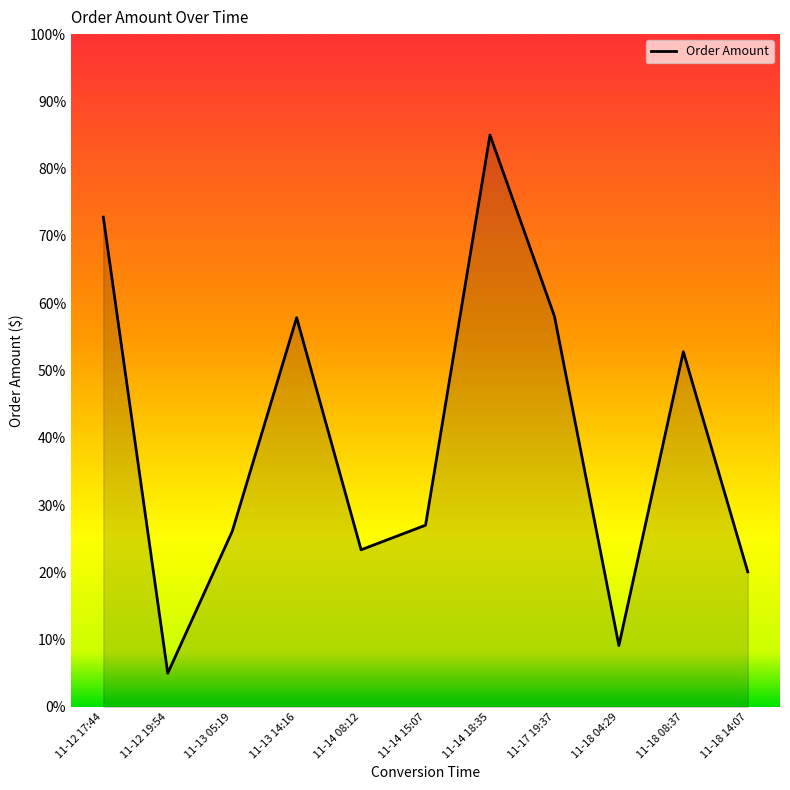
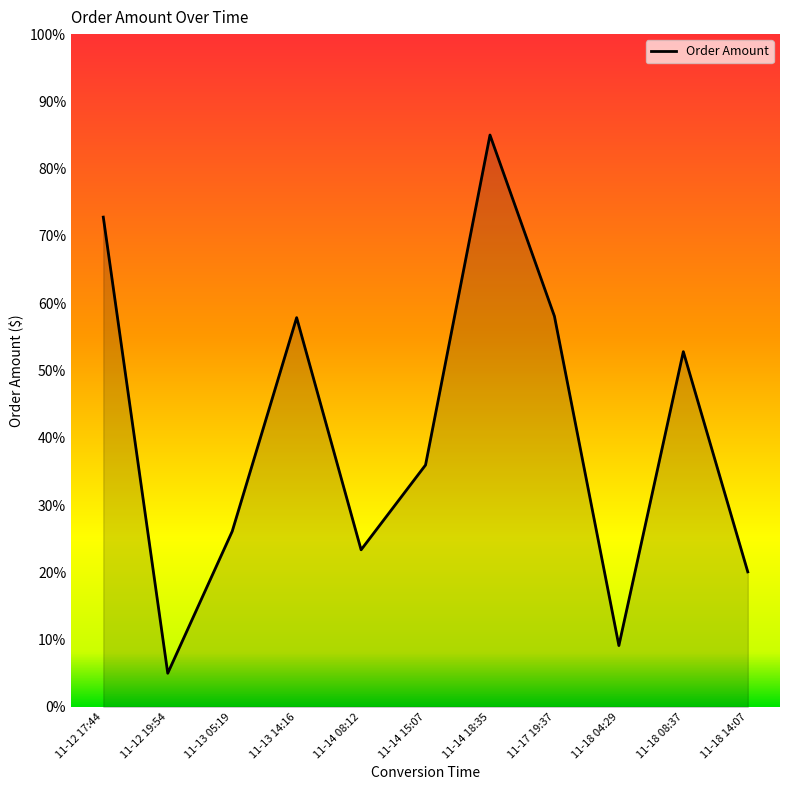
  {
    "11-12 17:44": "73%",
    "11-12 19:54": "5%",
    "11-13 05:19": "26%",
    "11-13 14:16": "58%",
    "11-14 08:12": "23%",
-   "11-14 15:07": "27%",
+   "11-14 15:07": "36%",
    "11-14 18:35": "85%",
    "11-17 19:37": "58%",
    "11-18 04:29": "9%",
    "11-18 08:37": "53%",
    "11-18 14:07": "20%"
  }
